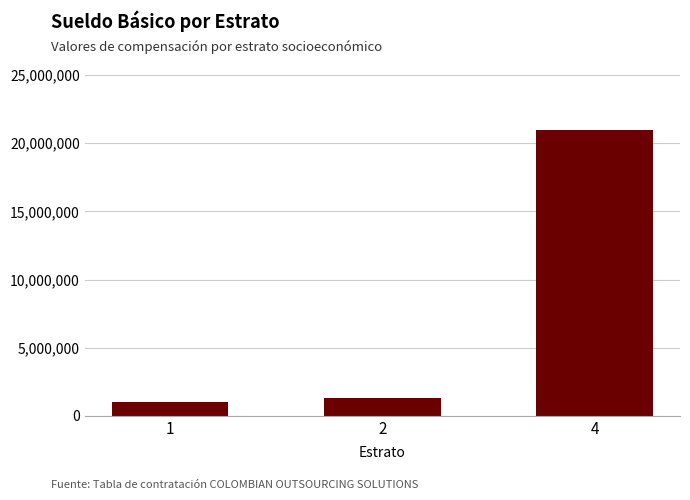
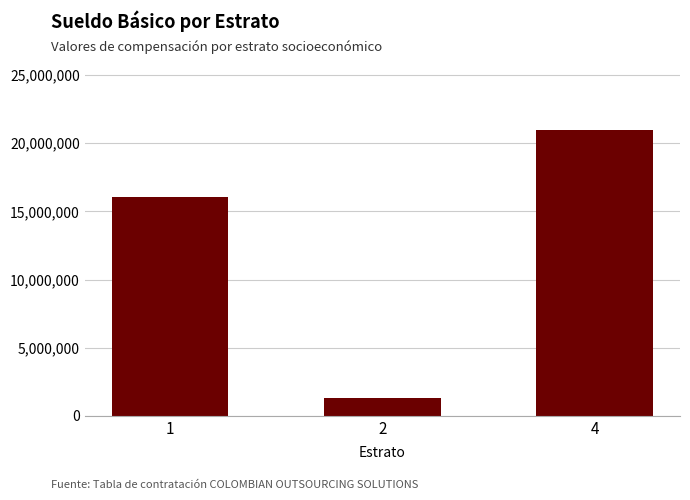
  {
-   "1": "1,000,000",
+   "1": "16,100,000",
    "2": "1,300,000",
    "4": "21,000,000"
  }
